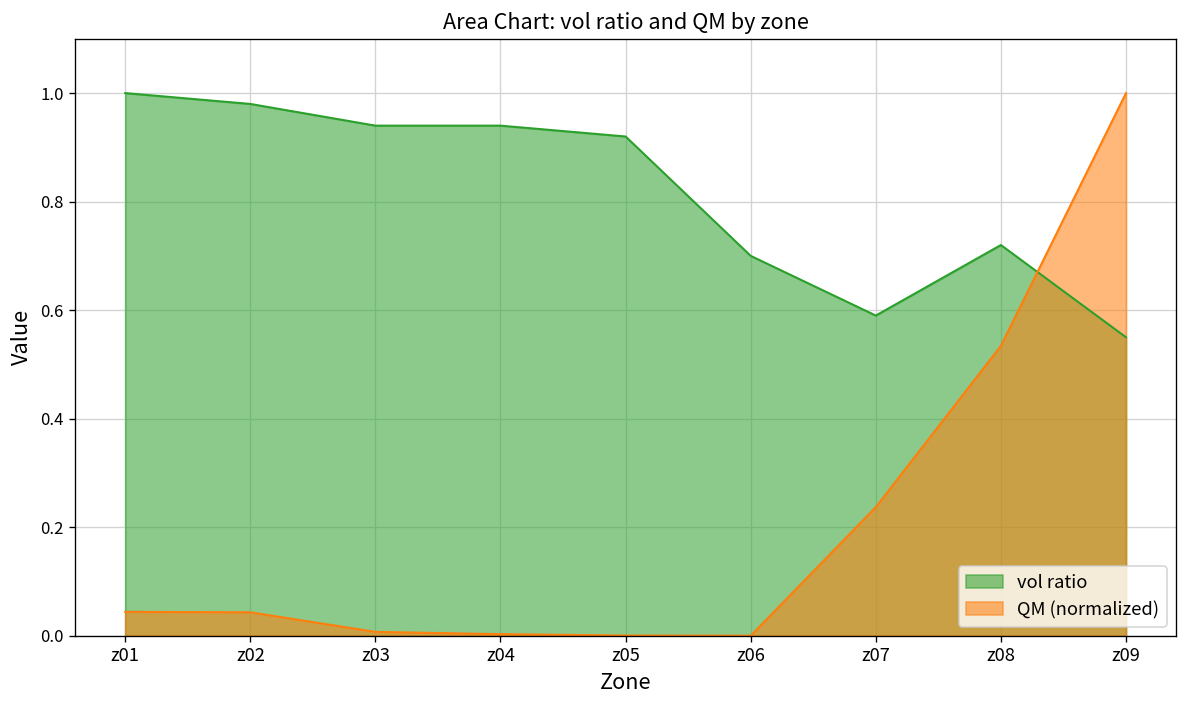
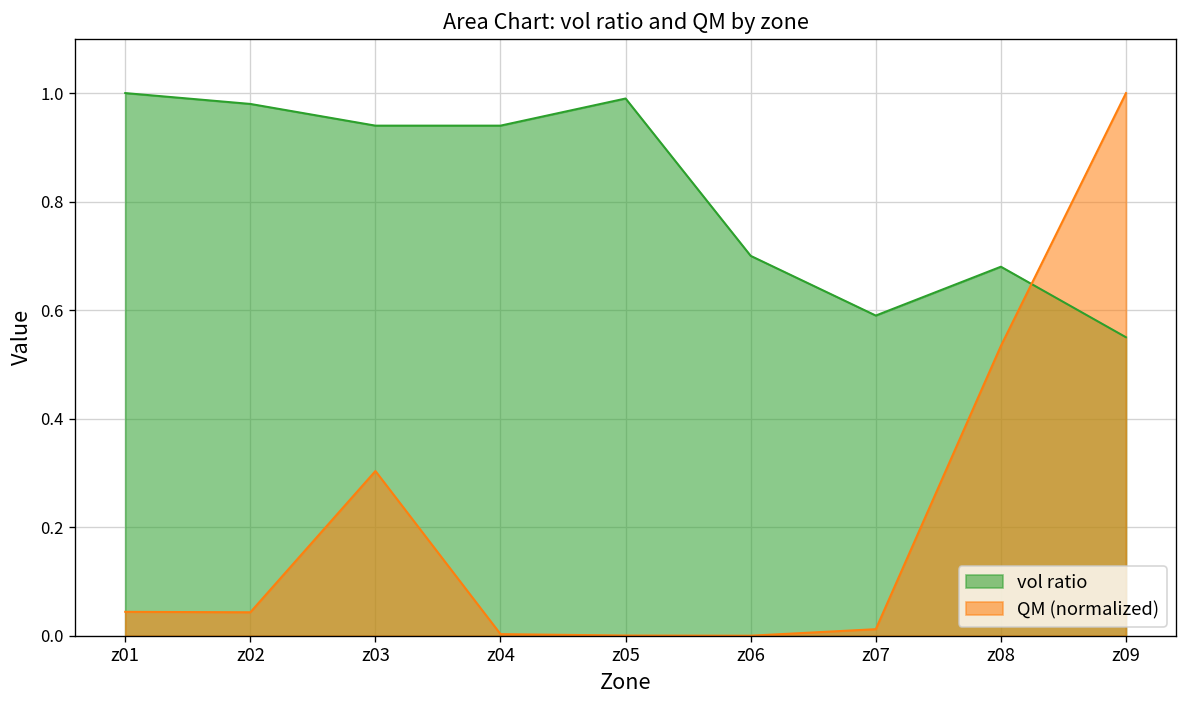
  {
    "vol ratio": {
      "z01": 1.00,
      "z02": 0.98,
      "z03": 0.94,
      "z04": 0.94,
-     "z05": 0.92,
+     "z05": 0.99,
      "z06": 0.70,
      "z07": 0.59,
-     "z08": 0.72,
+     "z08": 0.68,
      "z09": 0.55
    },
    "QM (normalized)": {
      "z01": 0.04,
      "z02": 0.04,
-     "z03": 0.01,
+     "z03": 0.30,
      "z04": 0.00,
      "z05": 0.00,
      "z06": 0.00,
-     "z07": 0.24,
+     "z07": 0.01,
      "z08": 0.53,
      "z09": 1.00
    }
  }
